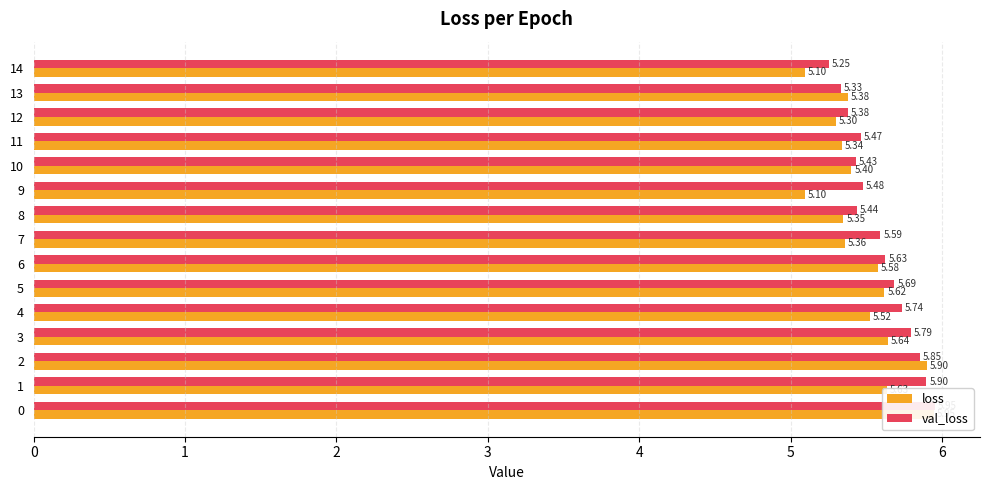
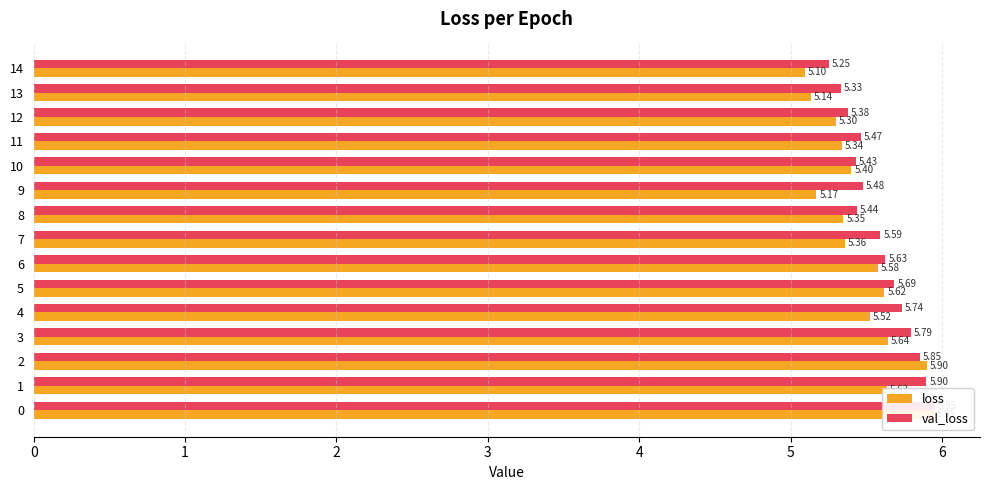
  {
    "loss": {
      "14": 5.10,
-     "13": 5.38,
+     "13": 5.14,
      "12": 5.30,
      "11": 5.34,
      "10": 5.40,
-     "9": 5.10,
+     "9": 5.17,
      "8": 5.35,
      "7": 5.36,
      "6": 5.58,
      "5": 5.62,
      "4": 5.52,
      "3": 5.64,
      "2": 5.90
    },
    "val_loss": {
      "14": 5.25,
      "13": 5.33,
      "12": 5.38,
      "11": 5.47,
      "10": 5.43,
      "9": 5.48,
      "8": 5.44,
      "7": 5.59,
      "6": 5.63,
      "5": 5.69,
      "4": 5.74,
      "3": 5.79,
      "2": 5.85,
      "1": 5.90
    }
  }
